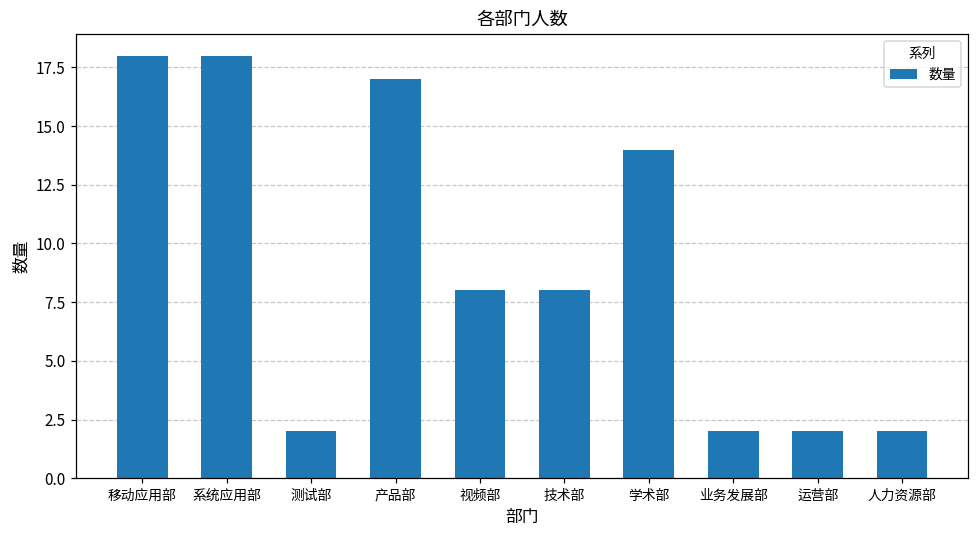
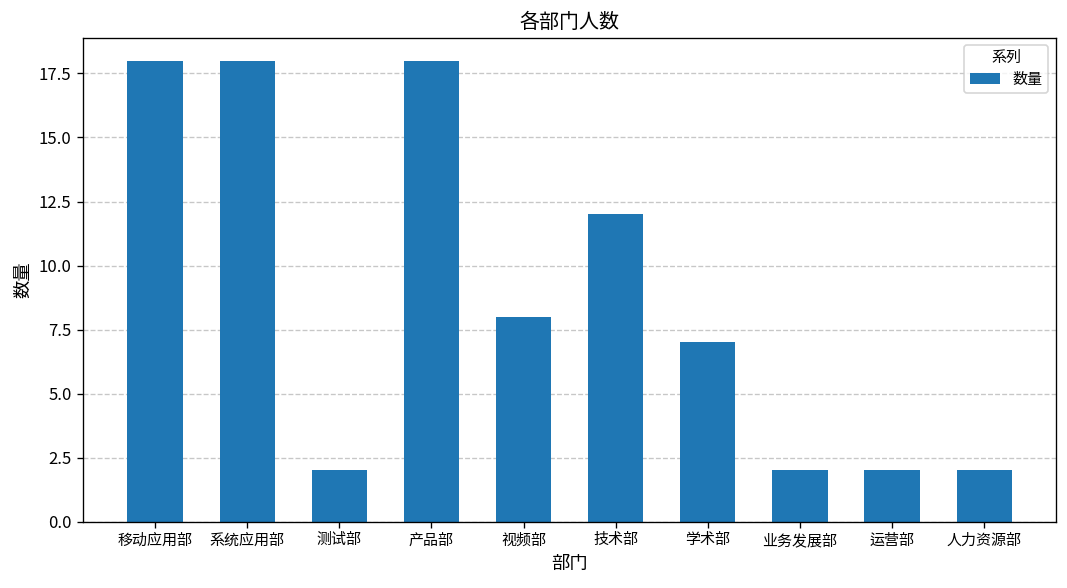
  {
    "移动应用部": 18,
    "系统应用部": 18,
    "测试部": 2,
-   "产品部": 17,
+   "产品部": 18,
    "视频部": 8,
-   "技术部": 8,
-   "学术部": 14,
+   "技术部": 12,
+   "学术部": 7,
    "业务发展部": 2,
    "运营部": 2,
    "人力资源部": 2
  }
